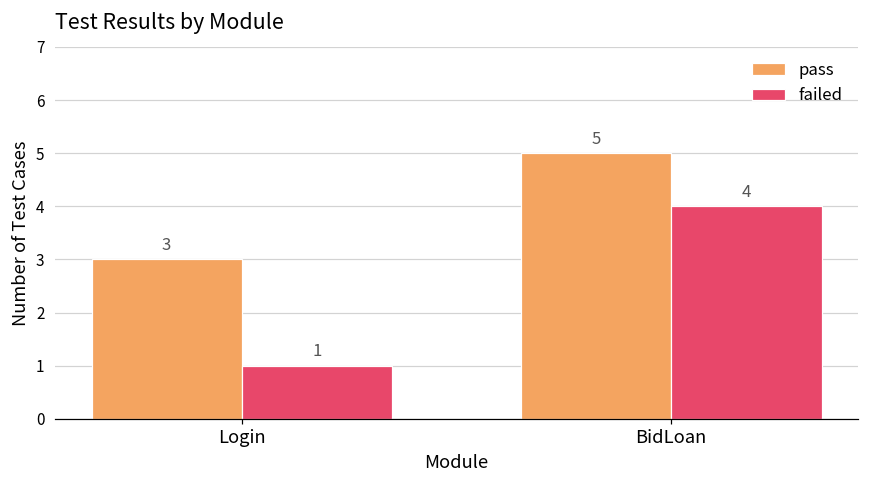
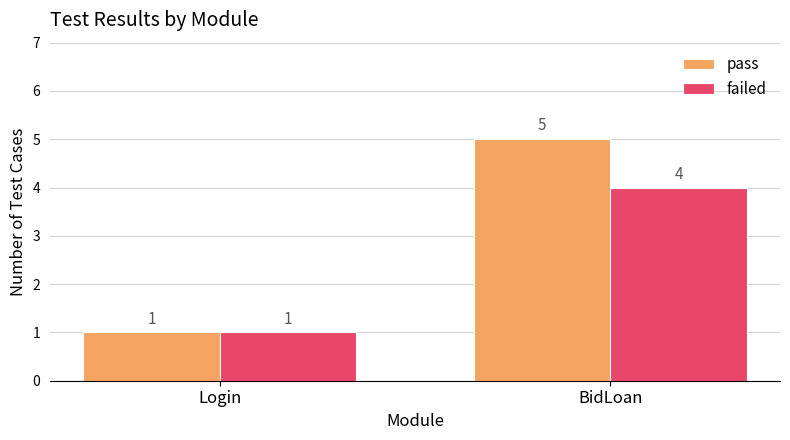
  {
    "pass": {
-     "Login": 3,
+     "Login": 1,
      "BidLoan": 5
    },
    "failed": {
      "Login": 1,
      "BidLoan": 4
    }
  }
